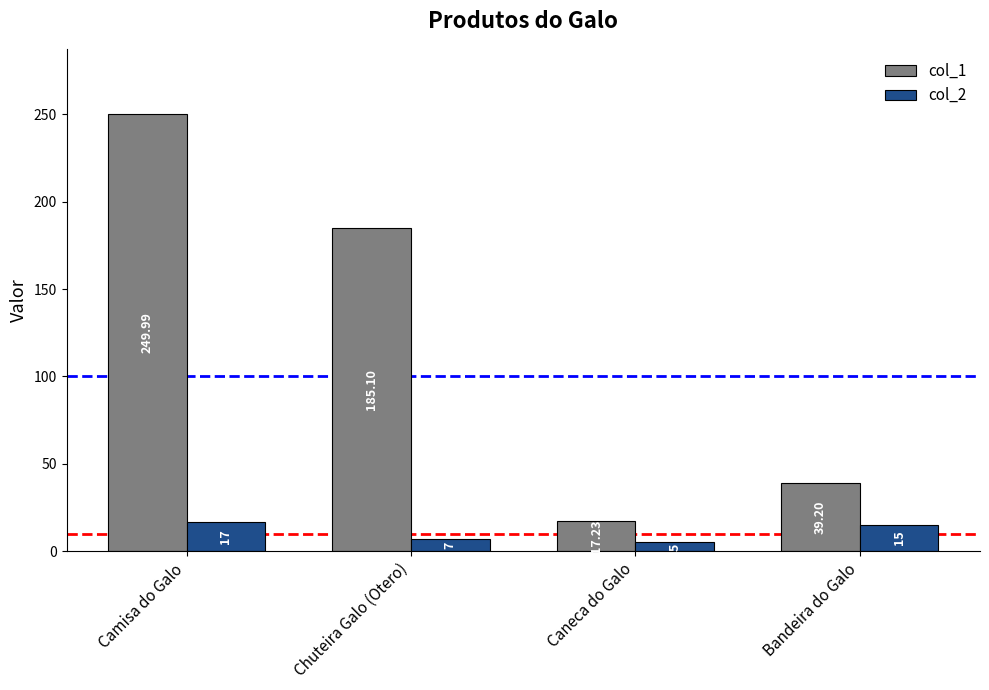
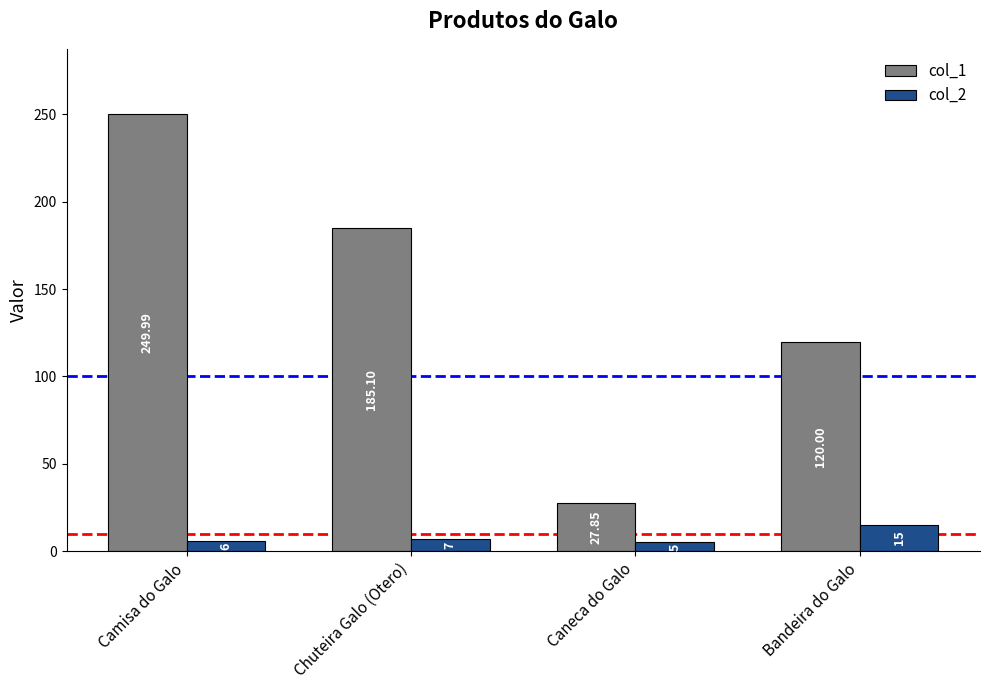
  {
    "col_1": {
      "Camisa do Galo": 249.99,
      "Chuteira Galo (Otero)": 185.10,
-     "Caneca do Galo": 17.23,
-     "Bandeira do Galo": 39.20
+     "Caneca do Galo": 27.85,
+     "Bandeira do Galo": 120.00
    },
    "col_2": {
-     "Camisa do Galo": 17,
+     "Camisa do Galo": 6,
      "Chuteira Galo (Otero)": 7,
      "Caneca do Galo": 5,
      "Bandeira do Galo": 15
    }
  }
